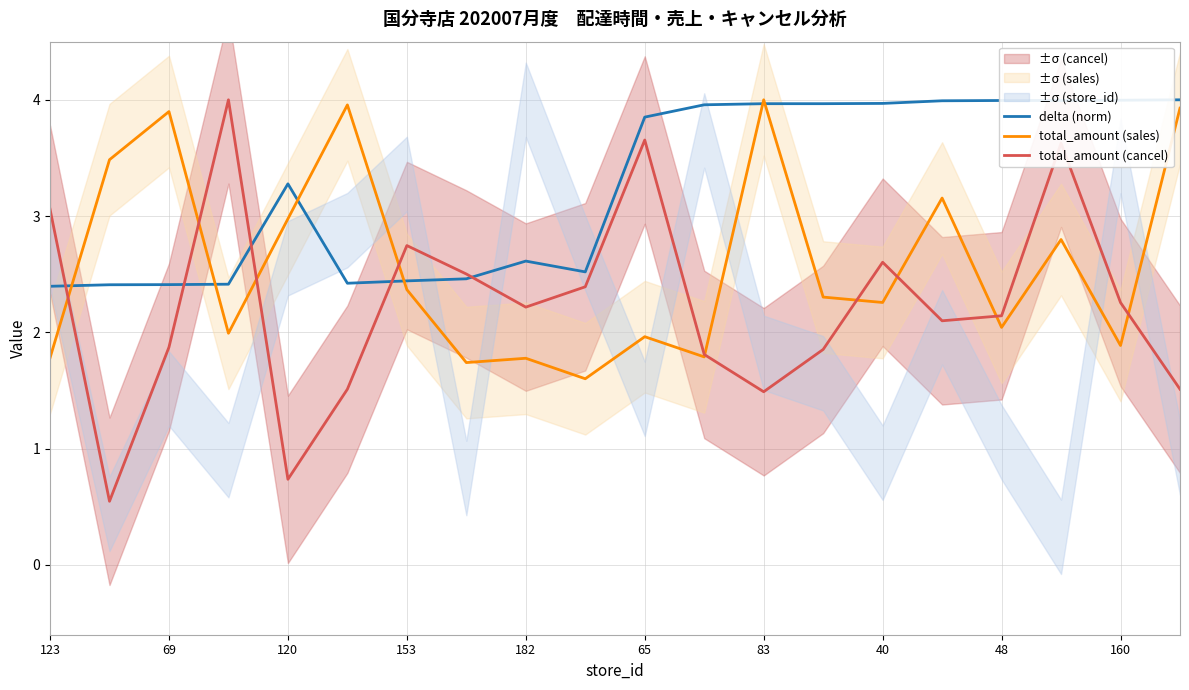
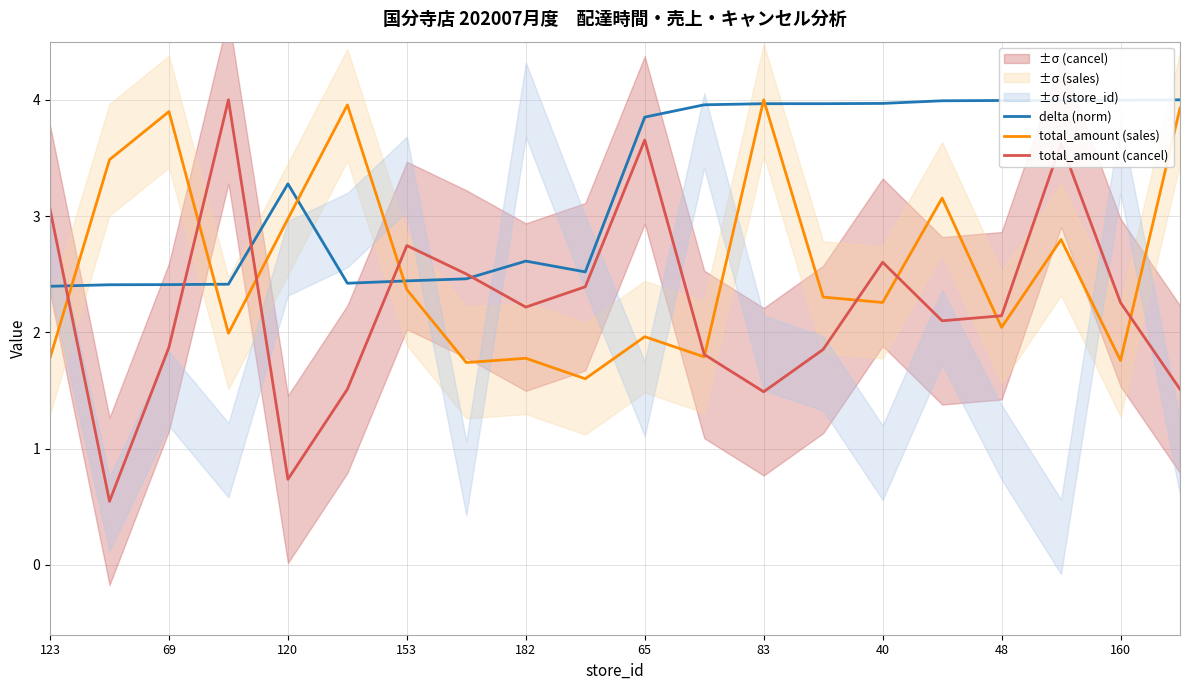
  {
    "delta (norm)": {
      "123": 2.40,
      "69": 2.41,
      "120": 3.28,
      "153": 2.44,
      "182": 2.61,
      "65": 3.85,
      "83": 3.97,
      "40": 3.97
    },
    "total_amount (sales)": {
      "123": 1.78,
      "69": 3.90,
      "153": 2.37,
      "182": 1.78,
      "65": 1.96,
      "83": 4.00,
      "40": 2.26,
      "48": 2.04,
-     "160": 1.89
+     "160": 1.76
    }
  }
